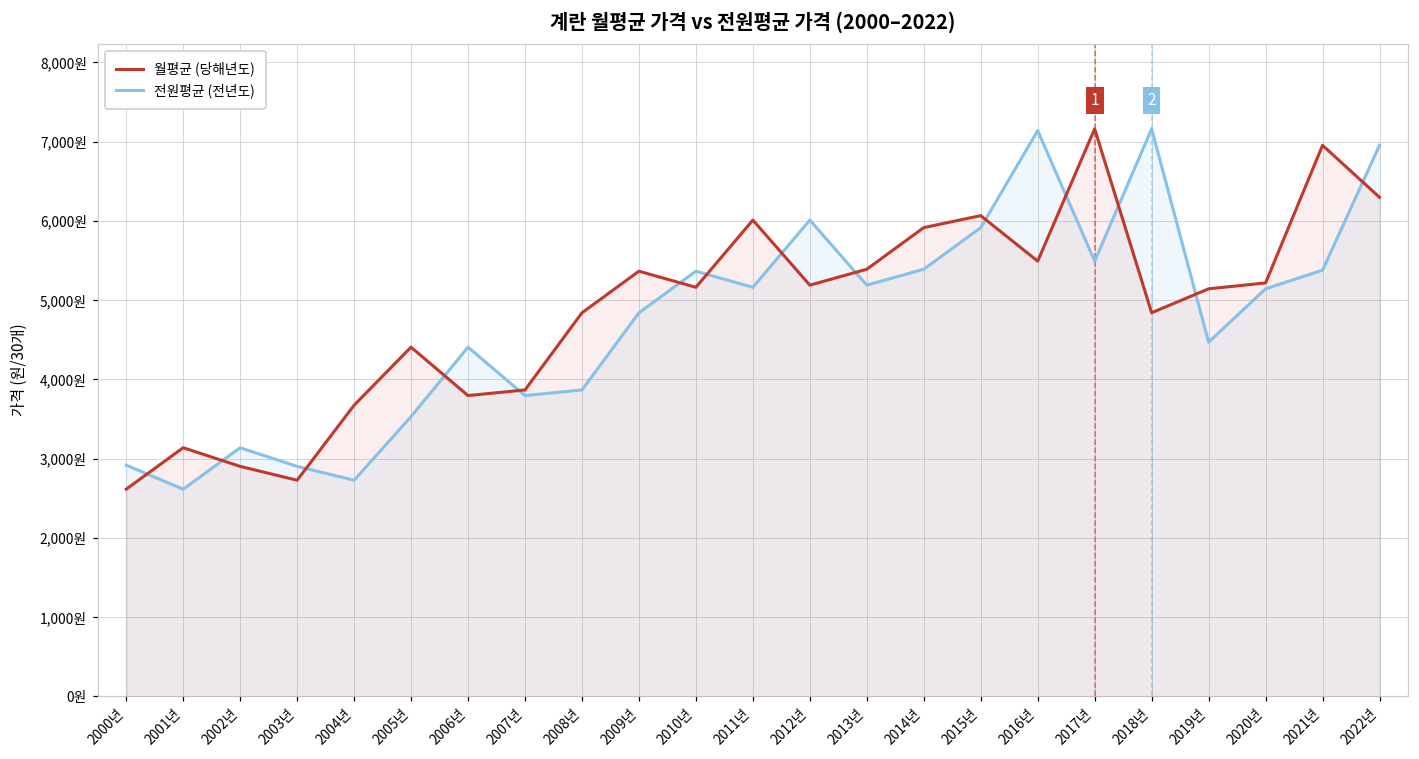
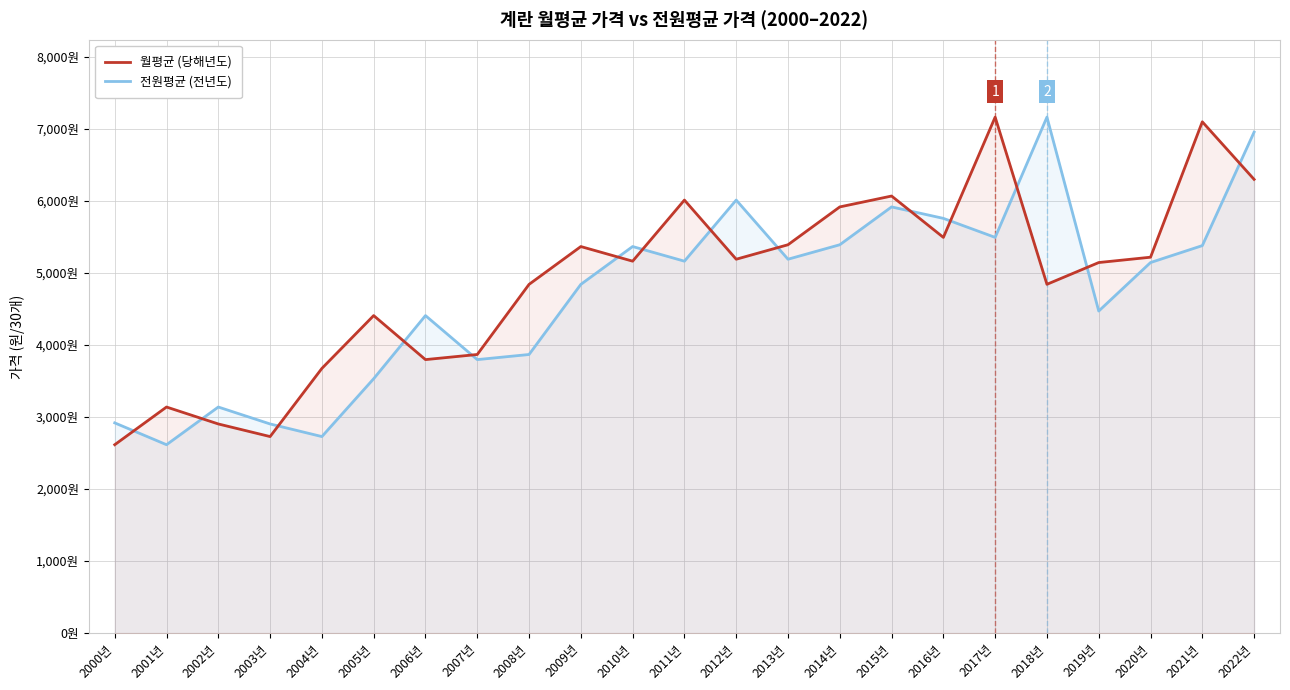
  {
    "월평균 (당해년도)": {
      "2000년": "2,600원",
      "2001년": "3,100원",
      "2002년": "2,900원",
      "2003년": "2,700원",
      "2004년": "3,700원",
      "2005년": "4,400원",
      "2006년": "3,800원",
      "2007년": "3,900원",
      "2008년": "4,800원",
      "2009년": "5,400원",
      "2010년": "5,200원",
      "2011년": "6,000원",
      "2012년": "5,200원",
      "2013년": "5,400원",
      "2014년": "5,900원",
      "2015년": "6,100원",
      "2016년": "5,500원",
      "2018년": "4,800원",
      "2019년": "5,100원",
      "2020년": "5,200원",
-     "2021년": "7,000원",
+     "2021년": "7,100원",
      "2022년": "6,300원"
    },
    "전원평균 (전년도)": {
      "2000년": "2,900원",
      "2001년": "2,600원",
      "2002년": "3,100원",
      "2003년": "2,900원",
      "2004년": "2,700원",
      "2005년": "3,500원",
      "2006년": "4,400원",
      "2007년": "3,800원",
      "2008년": "3,900원",
      "2009년": "4,800원",
      "2010년": "5,400원",
      "2011년": "5,200원",
      "2012년": "6,000원",
      "2013년": "5,200원",
      "2014년": "5,400원",
      "2015년": "5,900원",
-     "2016년": "7,100원",
+     "2016년": "5,800원",
      "2017년": "5,500원",
      "2019년": "4,500원",
      "2020년": "5,100원",
      "2021년": "5,400원",
      "2022년": "7,000원"
    }
  }
